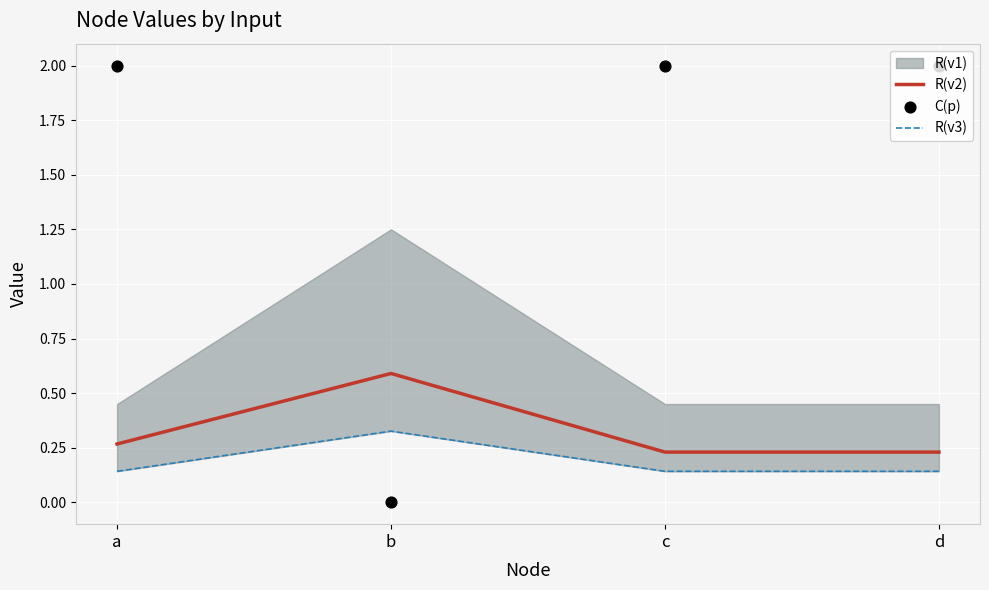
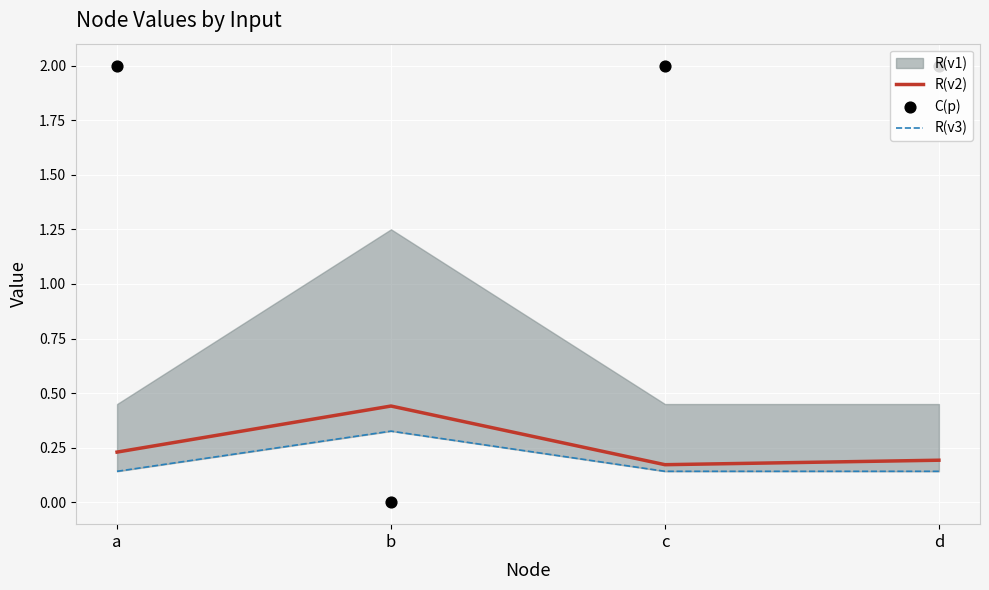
  {
    "R(v2)": {
-     "a": 0.27,
-     "b": 0.59,
-     "c": 0.23,
-     "d": 0.23
+     "a": 0.23,
+     "b": 0.44,
+     "c": 0.17,
+     "d": 0.19
    },
    "R(v3)": {
      "a": 0.14,
      "b": 0.33,
      "c": 0.14,
      "d": 0.14
    }
  }
